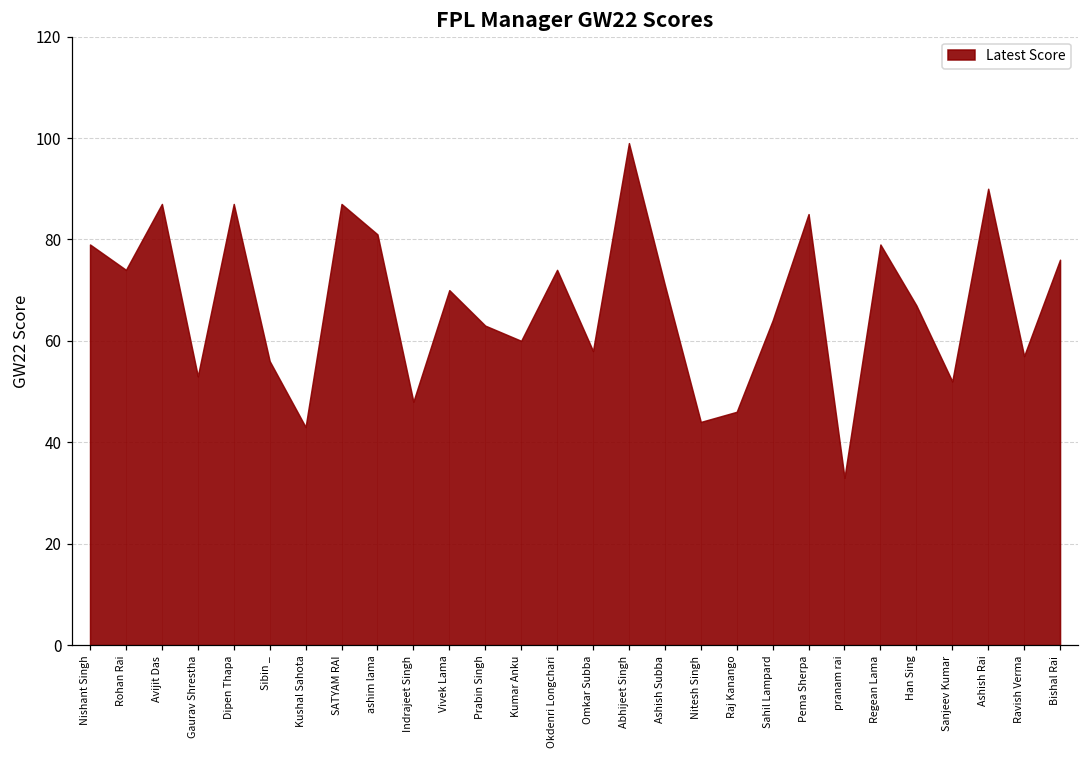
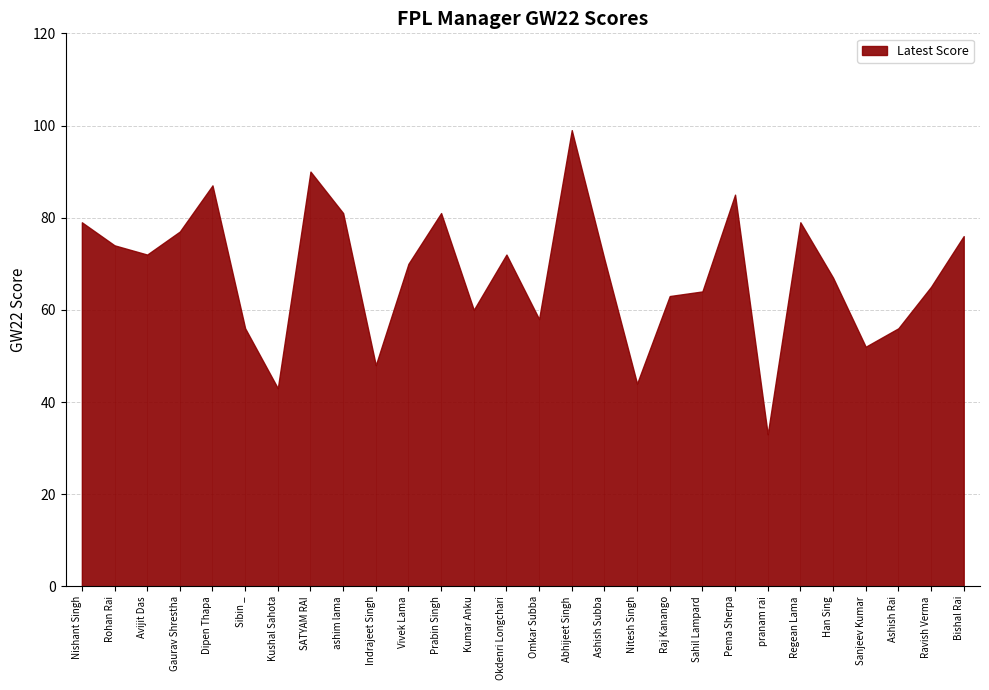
  {
    "Nishant Singh": 79,
    "Rohan Rai": 74,
-   "Avijit Das": 87,
-   "Gaurav Shrestha": 53,
+   "Avijit Das": 72,
+   "Gaurav Shrestha": 77,
    "Dipen Thapa": 87,
    "Sibin _": 56,
    "Kushal Sahota": 43,
-   "SATYAM RAI": 87,
+   "SATYAM RAI": 90,
    "ashim lama": 81,
    "Indrajeet Singh": 48,
    "Vivek Lama": 70,
-   "Prabin Singh": 63,
+   "Prabin Singh": 81,
    "Kumar Anku": 60,
-   "Okdenri Longchari": 74,
+   "Okdenri Longchari": 72,
    "Omkar Subba": 58,
    "Abhijeet Singh": 99,
    "Ashish Subba": 71,
    "Nitesh Singh": 44,
-   "Raj Kanango": 46,
+   "Raj Kanango": 63,
    "Sahil Lampard": 64,
    "Pema Sherpa": 85,
    "pranam rai": 33,
    "Regean Lama": 79,
    "Han Sing": 67,
    "Sanjeev Kumar": 52,
-   "Ashish Rai": 90,
-   "Ravish Verma": 57,
+   "Ashish Rai": 56,
+   "Ravish Verma": 65,
    "Bishal Rai": 76
  }
